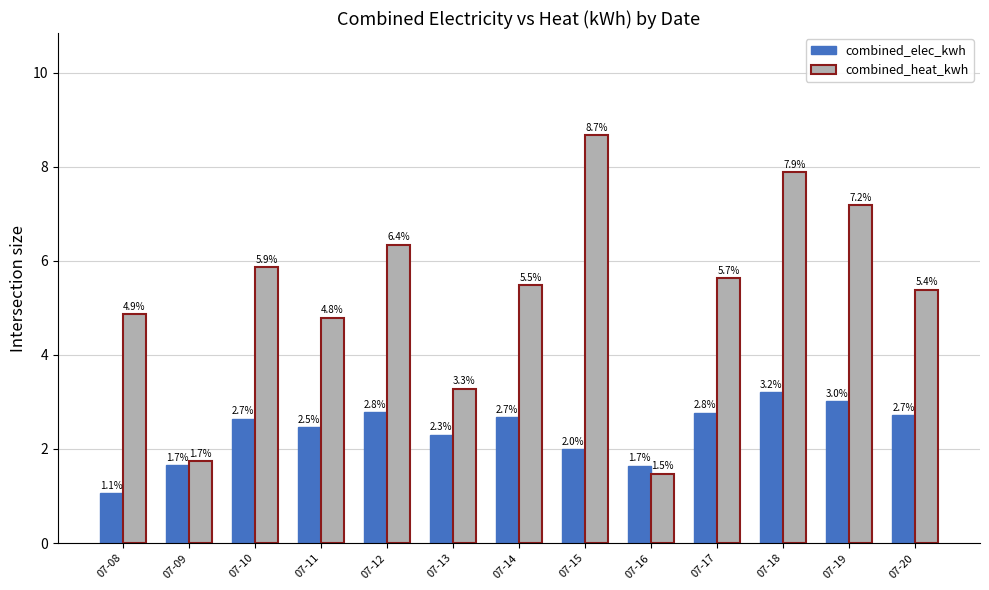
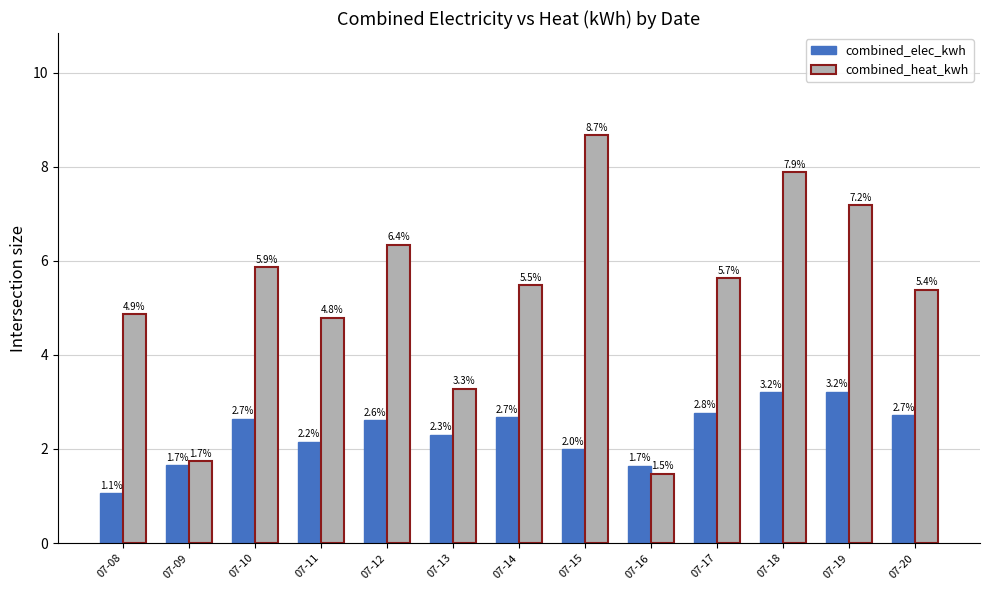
  {
    "combined_elec_kwh": {
      "07-08": "1.1%",
      "07-09": "1.7%",
-     "07-11": "2.5%",
-     "07-12": "2.8%",
+     "07-11": "2.2%",
+     "07-12": "2.6%",
      "07-13": "2.3%",
      "07-14": "2.7%",
      "07-15": "2.0%",
      "07-17": "2.8%",
      "07-18": "3.2%",
-     "07-19": "3.0%",
+     "07-19": "3.2%",
      "07-20": "2.7%"
    },
    "combined_heat_kwh": {
      "07-08": "4.9%",
      "07-09": "1.7%",
      "07-10": "5.9%",
      "07-11": "4.8%",
      "07-13": "3.3%",
      "07-14": "5.5%",
      "07-15": "8.7%",
      "07-16": "1.5%",
      "07-18": "7.9%",
      "07-19": "7.2%",
      "07-20": "5.4%"
    }
  }
